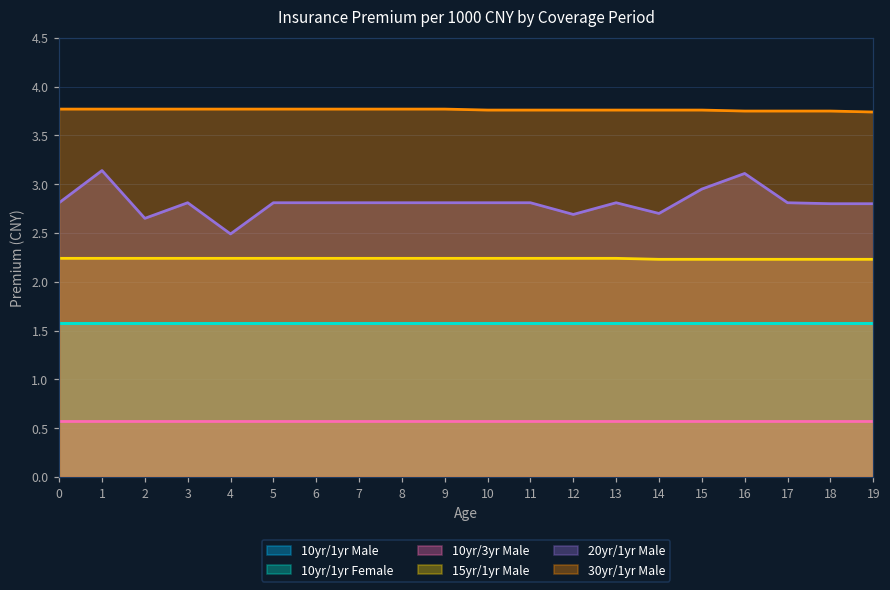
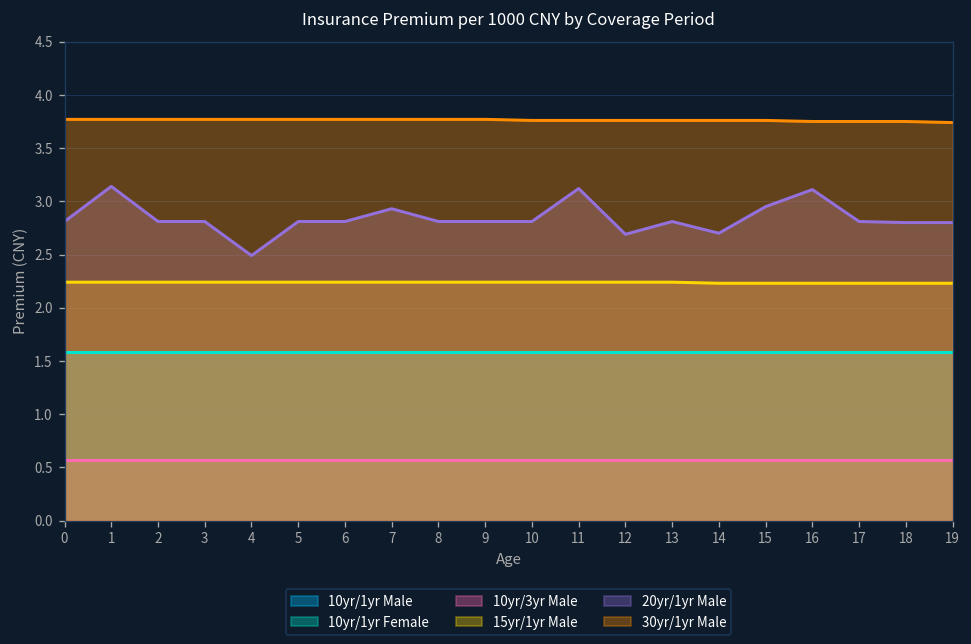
  {
    "10yr/1yr Female": {
      "0": 1.6,
      "1": 1.6,
      "2": 1.6,
      "3": 1.6,
      "4": 1.6,
      "5": 1.6,
      "6": 1.6,
      "7": 1.6,
      "8": 1.6,
      "9": 1.6,
      "10": 1.6,
      "11": 1.6,
      "12": 1.6,
      "13": 1.6,
      "14": 1.6,
      "15": 1.6,
      "16": 1.6,
      "17": 1.6,
      "18": 1.6,
      "19": 1.6
    },
    "10yr/3yr Male": {
      "0": 0.6,
      "1": 0.6,
      "2": 0.6,
      "3": 0.6,
      "4": 0.6,
      "5": 0.6,
      "6": 0.6,
      "7": 0.6,
      "8": 0.6,
      "9": 0.6,
      "10": 0.6,
      "11": 0.6,
      "12": 0.6,
      "13": 0.6,
      "14": 0.6,
      "15": 0.6,
      "16": 0.6,
      "17": 0.6,
      "18": 0.6,
      "19": 0.6
    },
    "20yr/1yr Male": {
      "0": 2.8,
      "1": 3.1,
-     "2": 2.7,
+     "2": 2.8,
      "3": 2.8,
      "4": 2.5,
      "5": 2.8,
      "6": 2.8,
-     "7": 2.8,
+     "7": 2.9,
      "8": 2.8,
      "9": 2.8,
      "10": 2.8,
-     "11": 2.8,
+     "11": 3.1,
      "12": 2.7,
      "13": 2.8,
      "14": 2.7,
      "15": 3.0,
      "16": 3.1,
      "17": 2.8,
      "18": 2.8,
      "19": 2.8
    }
  }
